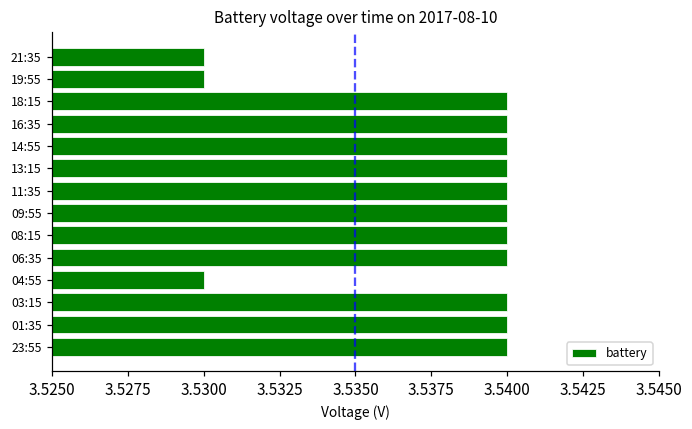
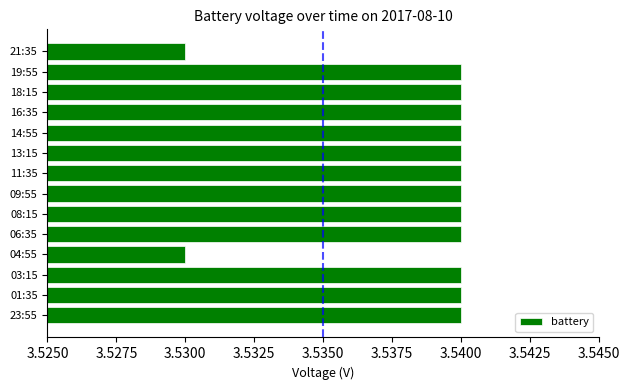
  {
    "21:35": 3.53,
-   "19:55": 3.53,
+   "19:55": 3.54,
    "18:15": 3.54,
    "16:35": 3.54,
    "14:55": 3.54,
    "13:15": 3.54,
    "11:35": 3.54,
    "09:55": 3.54,
    "08:15": 3.54,
    "06:35": 3.54,
    "04:55": 3.53,
    "03:15": 3.54,
    "01:35": 3.54,
    "23:55": 3.54
  }
